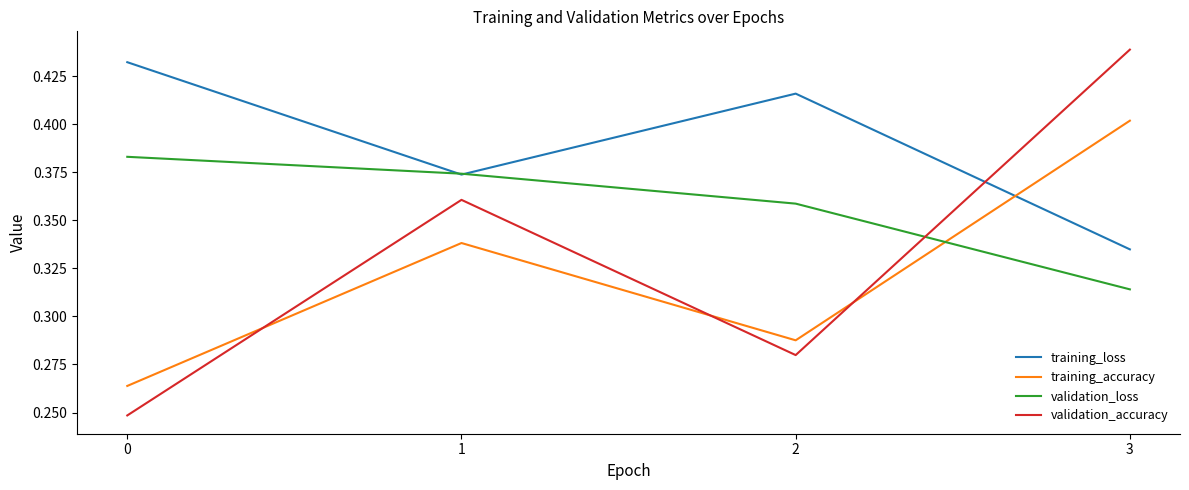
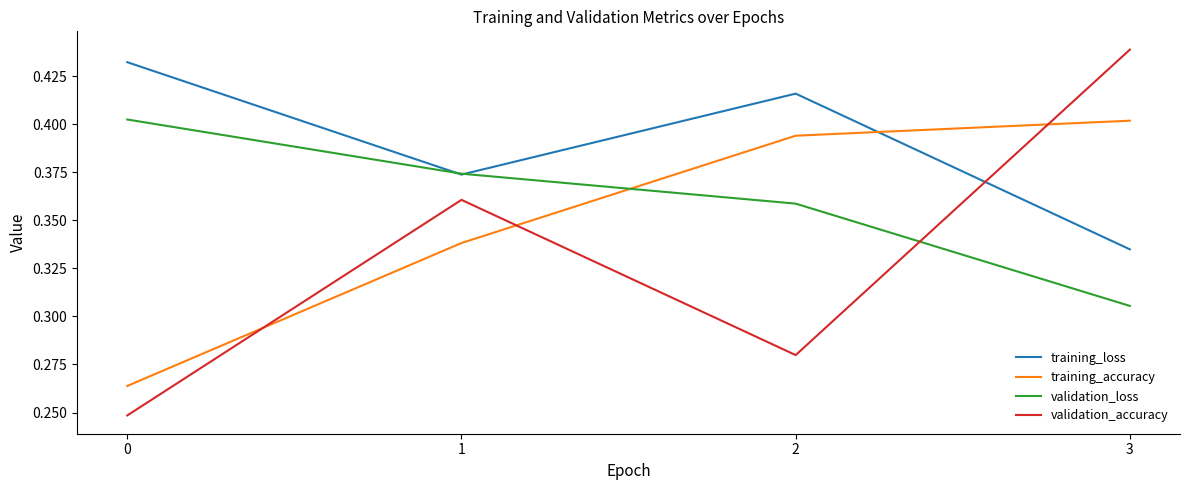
  {
    "training_loss": {
      "0": 0.432,
      "2": 0.416,
      "3": 0.335
    },
    "training_accuracy": {
      "0": 0.264,
      "1": 0.338,
-     "2": 0.288,
+     "2": 0.394,
      "3": 0.402
    },
    "validation_loss": {
-     "0": 0.383,
+     "0": 0.402,
      "2": 0.359,
-     "3": 0.314
+     "3": 0.305
    },
    "validation_accuracy": {
      "0": 0.249,
      "1": 0.361,
      "2": 0.280,
      "3": 0.439
    }
  }
